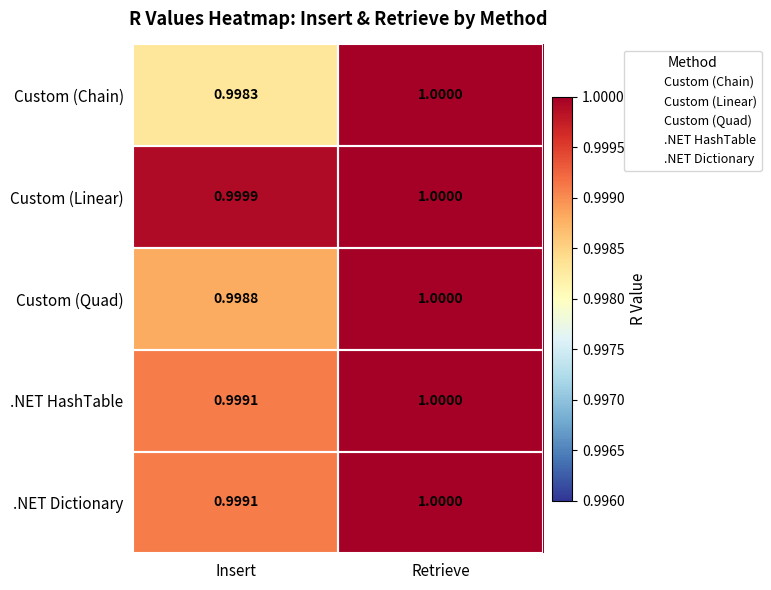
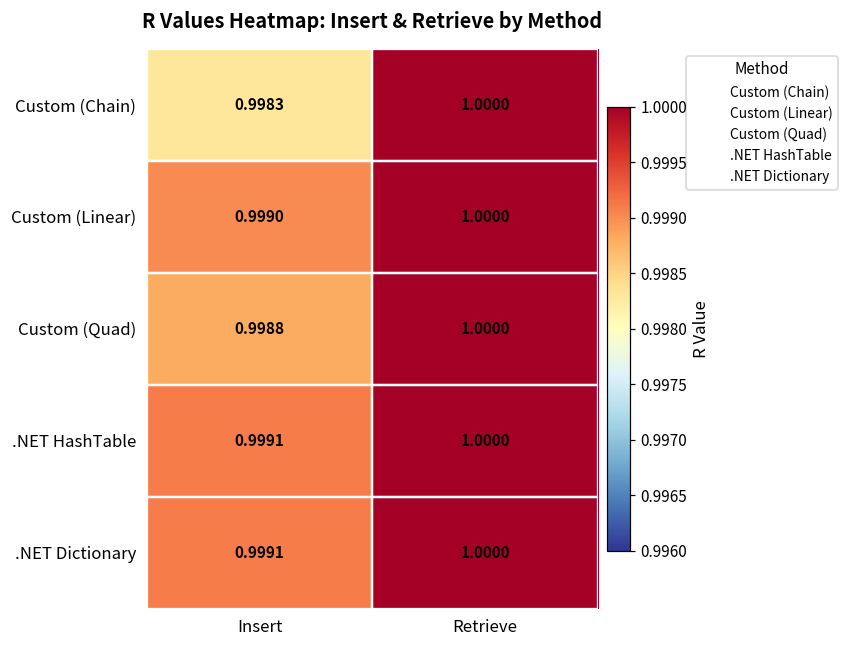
  {
    "Custom (Chain)": {
      "Insert": 0.9983,
      "Retrieve": 1.0000
    },
    "Custom (Linear)": {
-     "Insert": 0.9999,
+     "Insert": 0.9990,
      "Retrieve": 1.0000
    },
    "Custom (Quad)": {
      "Insert": 0.9988,
      "Retrieve": 1.0000
    },
    ".NET HashTable": {
      "Insert": 0.9991,
      "Retrieve": 1.0000
    },
    ".NET Dictionary": {
      "Insert": 0.9991,
      "Retrieve": 1.0000
    }
  }
